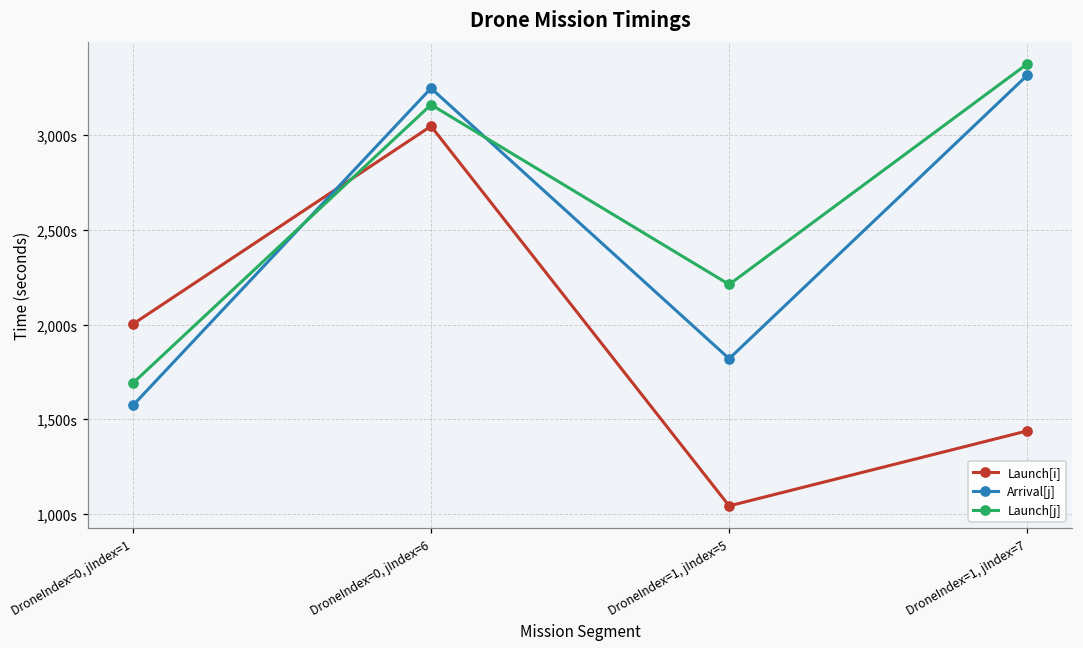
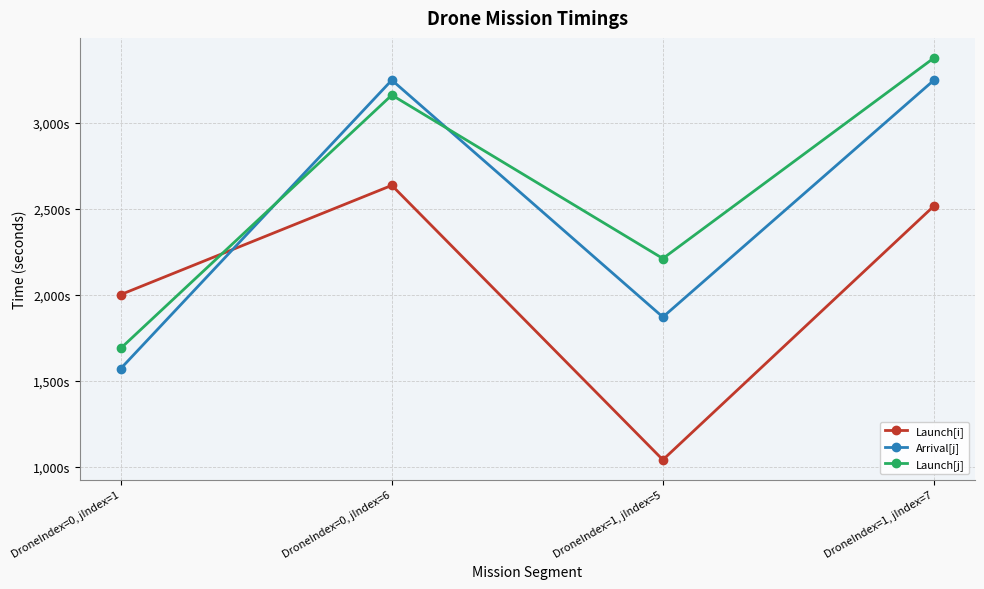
  {
    "Launch[i]": {
      "DroneIndex=0, jIndex=1": "2,000s",
-     "DroneIndex=0, jIndex=6": "3,050s",
+     "DroneIndex=0, jIndex=6": "2,640s",
      "DroneIndex=1, jIndex=5": "1,040s",
-     "DroneIndex=1, jIndex=7": "1,440s"
+     "DroneIndex=1, jIndex=7": "2,520s"
    },
    "Arrival[j]": {
      "DroneIndex=0, jIndex=1": "1,570s",
      "DroneIndex=0, jIndex=6": "3,250s",
-     "DroneIndex=1, jIndex=5": "1,820s",
-     "DroneIndex=1, jIndex=7": "3,320s"
+     "DroneIndex=1, jIndex=5": "1,870s",
+     "DroneIndex=1, jIndex=7": "3,250s"
    },
    "Launch[j]": {
      "DroneIndex=0, jIndex=1": "1,690s",
      "DroneIndex=0, jIndex=6": "3,160s",
      "DroneIndex=1, jIndex=5": "2,210s",
      "DroneIndex=1, jIndex=7": "3,380s"
    }
  }
